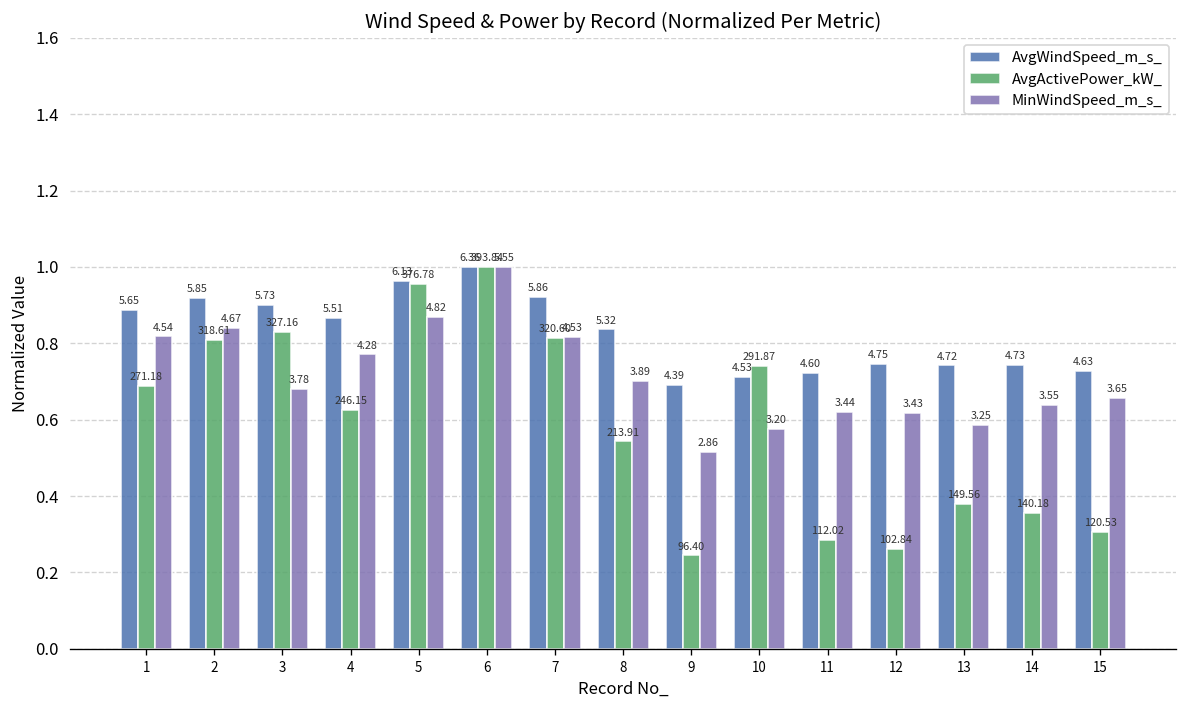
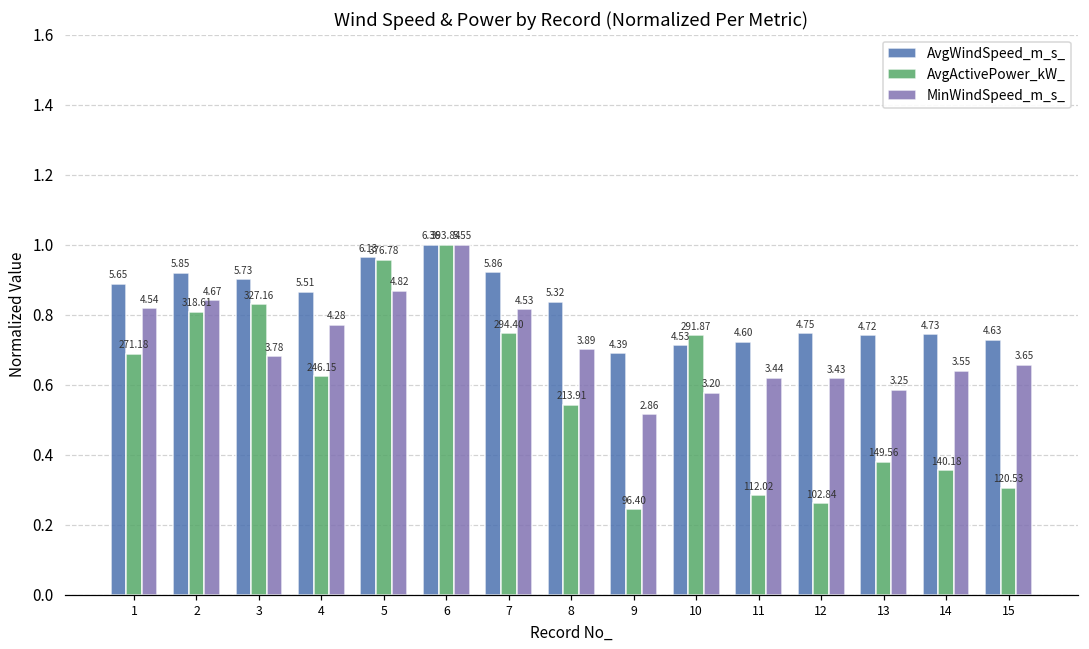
  {
    "AvgActivePower_kW_": {
-     "7": 320.60
+     "7": 294.40
    }
  }
